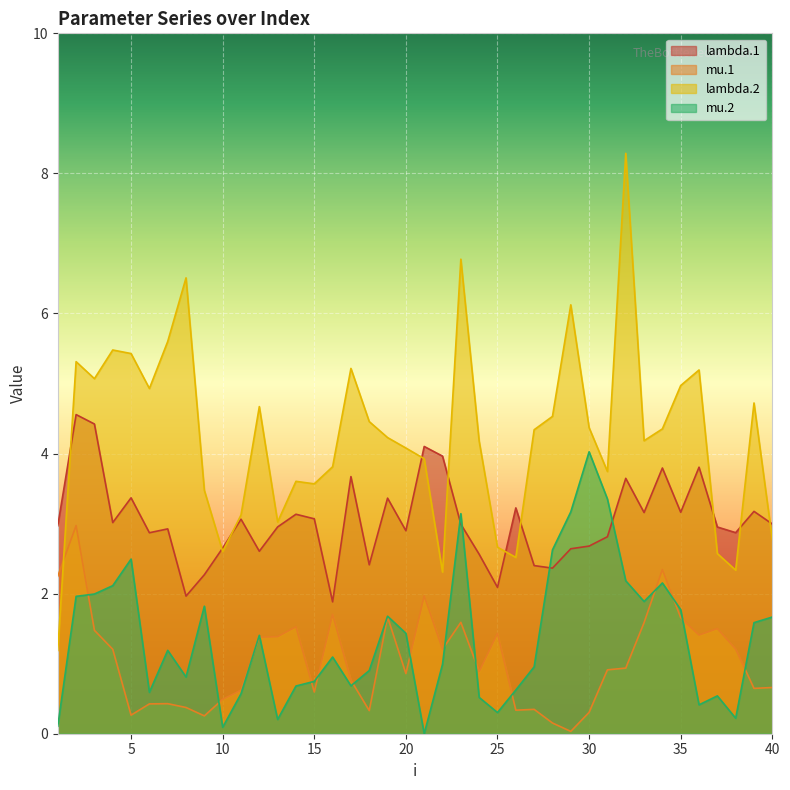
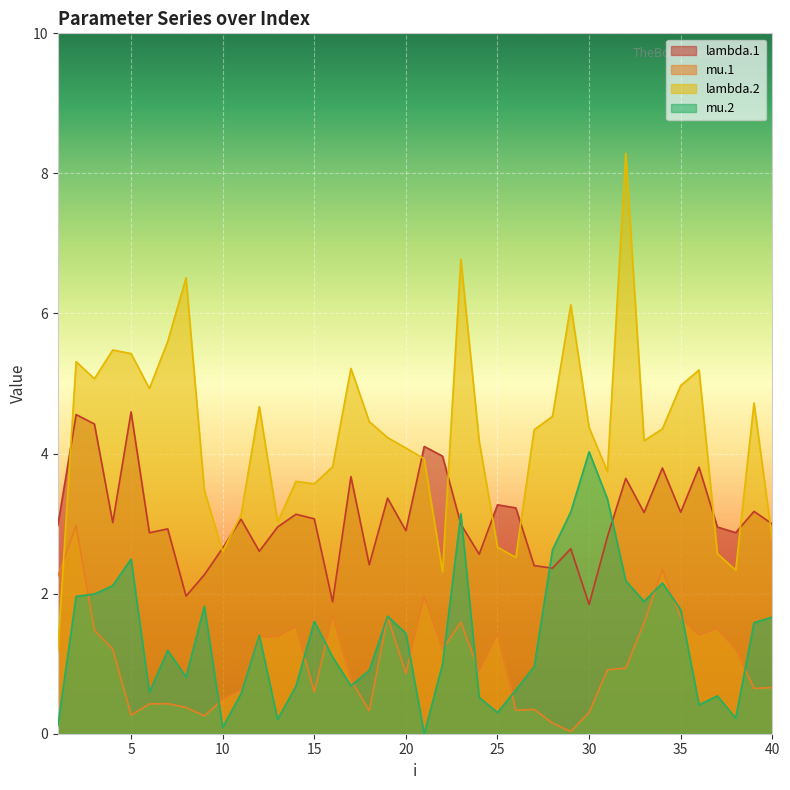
  {
    "lambda.1": {
-     "5": 3.4,
+     "5": 4.6,
      "10": 2.7,
      "15": 3.1,
      "20": 2.9,
-     "25": 2.1,
-     "30": 2.7,
+     "25": 3.3,
+     "30": 1.8,
      "35": 3.2,
      "40": 3.0
    },
    "mu.2": {
      "5": 2.5,
      "10": 0.1,
-     "15": 0.7,
+     "15": 1.6,
      "20": 1.4,
      "25": 0.3,
      "30": 4.0,
      "35": 1.8,
      "40": 1.7
    }
  }
